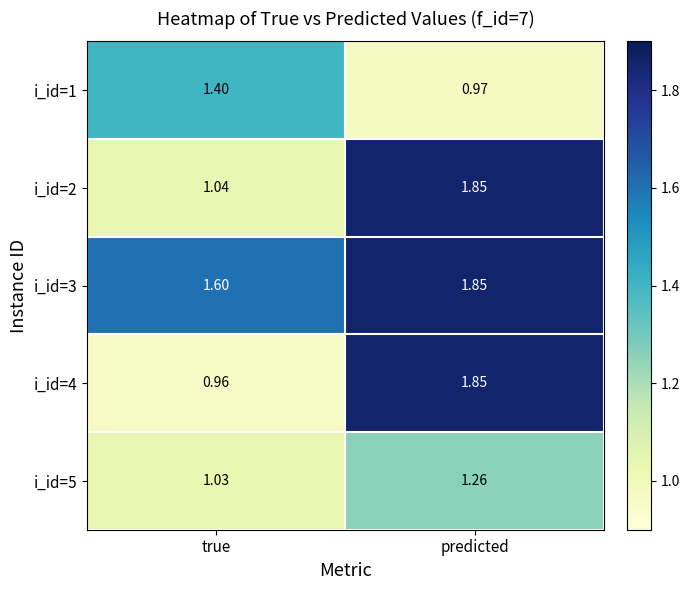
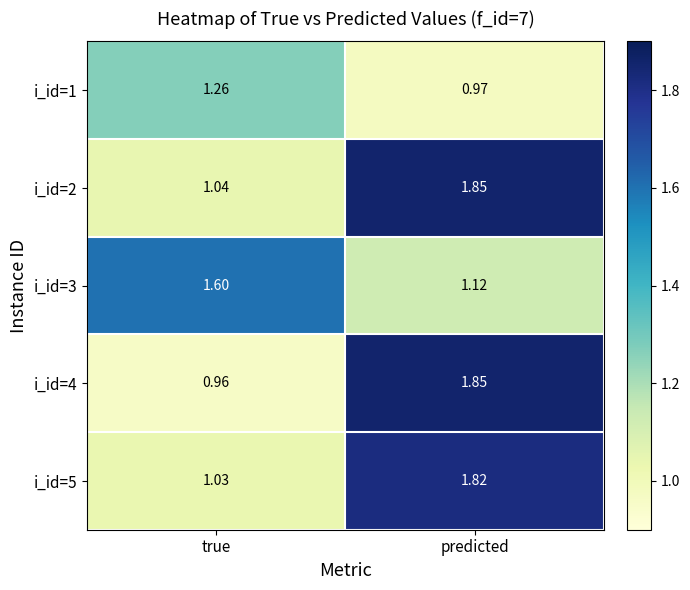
  {
    "i_id=1": {
-     "true": 1.40,
+     "true": 1.26,
      "predicted": 0.97
    },
    "i_id=2": {
      "true": 1.04,
      "predicted": 1.85
    },
    "i_id=3": {
      "true": 1.60,
-     "predicted": 1.85
+     "predicted": 1.12
    },
    "i_id=4": {
      "true": 0.96,
      "predicted": 1.85
    },
    "i_id=5": {
      "true": 1.03,
-     "predicted": 1.26
+     "predicted": 1.82
    }
  }
